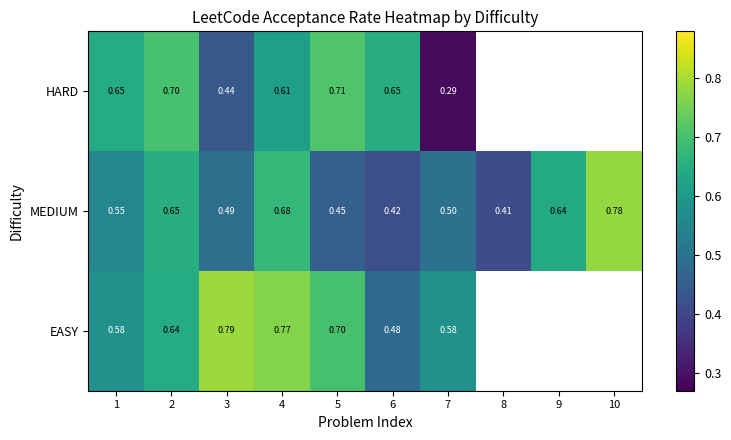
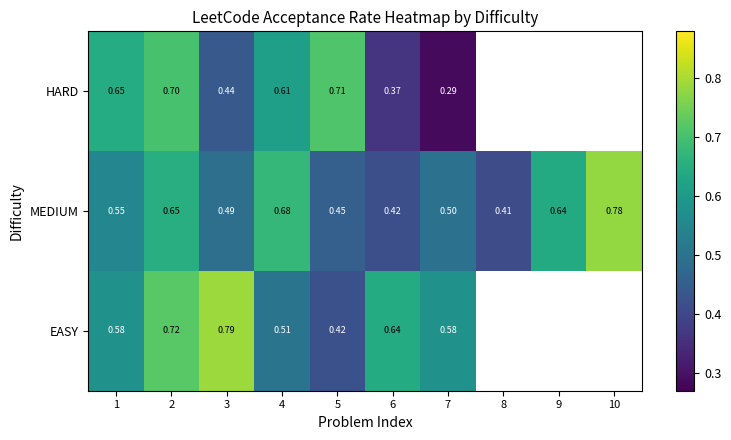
  {
    "HARD": {
      "1": 0.65,
      "2": 0.70,
      "3": 0.44,
      "4": 0.61,
      "5": 0.71,
-     "6": 0.65,
+     "6": 0.37,
      "7": 0.29
    },
    "MEDIUM": {
      "1": 0.55,
      "2": 0.65,
      "3": 0.49,
      "4": 0.68,
      "5": 0.45,
      "6": 0.42,
      "7": 0.50,
      "8": 0.41,
      "9": 0.64,
      "10": 0.78
    },
    "EASY": {
      "1": 0.58,
-     "2": 0.64,
+     "2": 0.72,
      "3": 0.79,
-     "4": 0.77,
-     "5": 0.70,
-     "6": 0.48,
+     "4": 0.51,
+     "5": 0.42,
+     "6": 0.64,
      "7": 0.58
    }
  }
